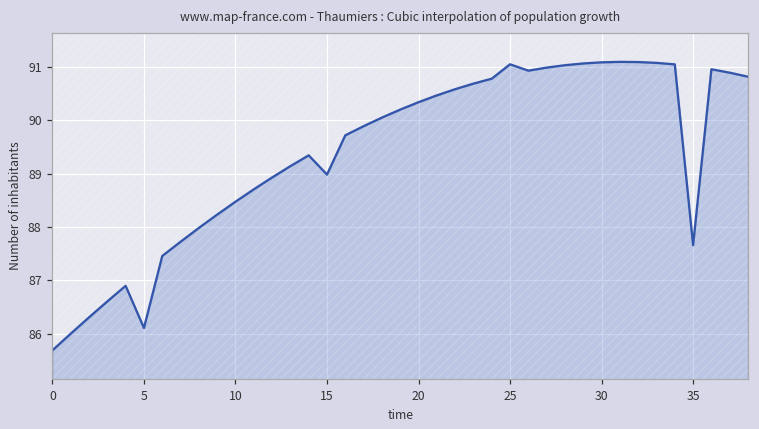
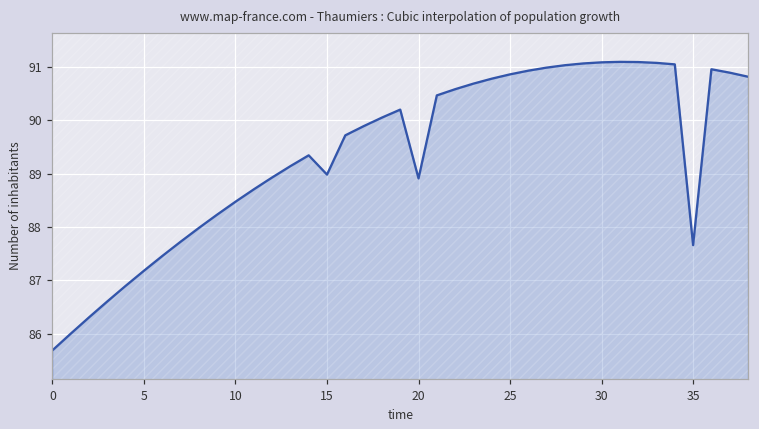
  {
    "0": 85.7,
-   "5": 86.1,
+   "5": 87.2,
    "10": 88.5,
    "15": 89.0,
-   "20": 90.3,
-   "25": 91.1,
+   "20": 88.9,
+   "25": 90.9,
    "30": 91.1,
    "35": 87.7
  }
